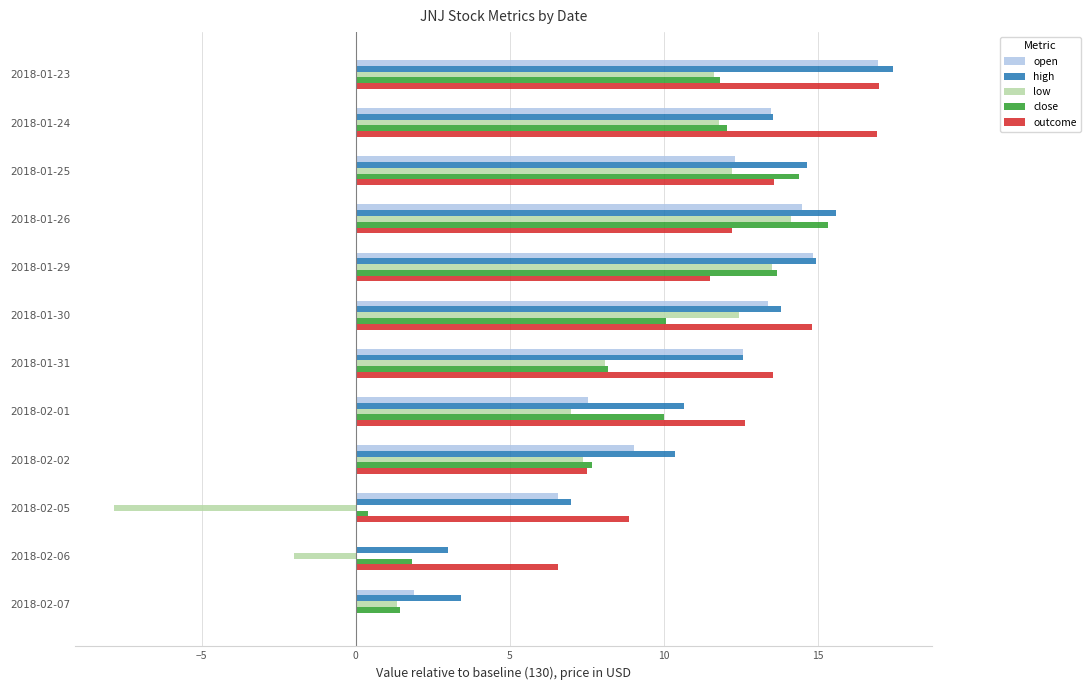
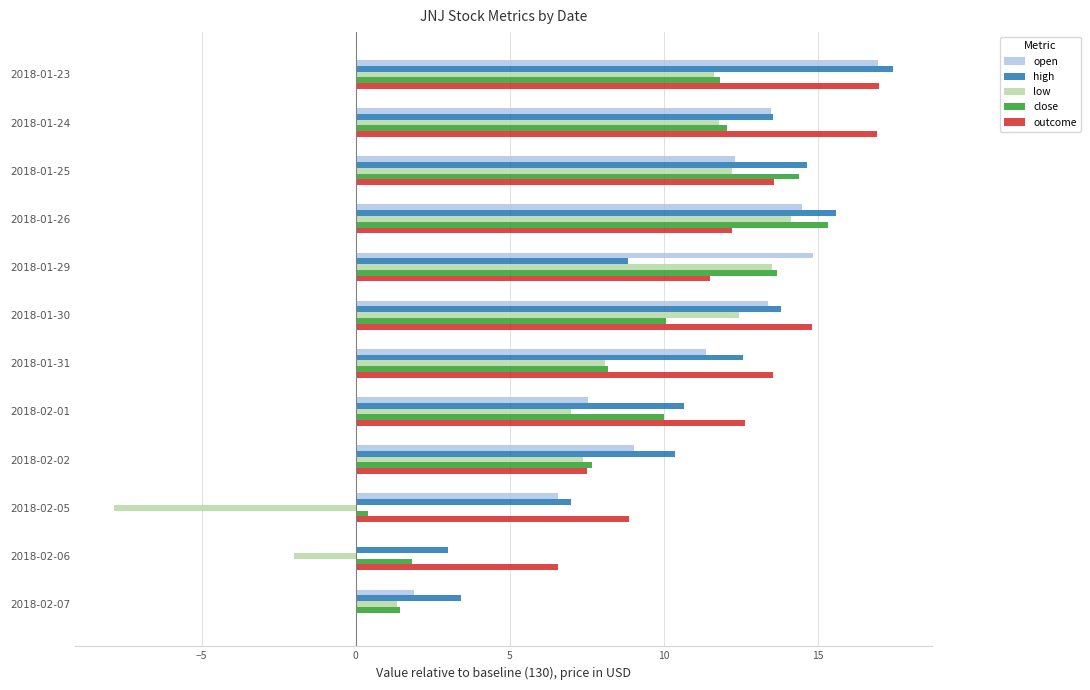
  {
    "open": {
      "2018-01-23": 17.0,
      "2018-01-24": 13.5,
      "2018-01-25": 12.3,
      "2018-01-26": 14.5,
      "2018-01-29": 14.8,
      "2018-01-30": 13.4,
-     "2018-01-31": 12.6,
+     "2018-01-31": 11.4,
      "2018-02-01": 7.5,
      "2018-02-02": 9.0,
      "2018-02-05": 6.6,
      "2018-02-07": 1.9
    },
    "high": {
      "2018-01-23": 17.4,
      "2018-01-24": 13.6,
      "2018-01-25": 14.7,
      "2018-01-26": 15.6,
-     "2018-01-29": 14.9,
+     "2018-01-29": 8.8,
      "2018-01-30": 13.8,
      "2018-01-31": 12.6,
      "2018-02-01": 10.7,
      "2018-02-02": 10.4,
      "2018-02-05": 7.0,
      "2018-02-06": 3.0,
      "2018-02-07": 3.4
    },
    "low": {
      "2018-01-23": 11.6,
      "2018-01-24": 11.8,
      "2018-01-25": 12.2,
      "2018-01-26": 14.1,
      "2018-01-29": 13.5,
      "2018-01-30": 12.4,
      "2018-01-31": 8.1,
      "2018-02-01": 7.0,
      "2018-02-02": 7.4,
      "2018-02-05": -7.8,
      "2018-02-06": -2.0,
      "2018-02-07": 1.3
    },
    "close": {
      "2018-01-23": 11.8,
      "2018-01-24": 12.1,
      "2018-01-25": 14.4,
      "2018-01-26": 15.3,
      "2018-01-29": 13.7,
      "2018-01-30": 10.1,
      "2018-01-31": 8.2,
      "2018-02-01": 10.0,
      "2018-02-02": 7.7,
      "2018-02-05": 0.4,
      "2018-02-06": 1.8,
      "2018-02-07": 1.4
    },
    "outcome": {
      "2018-01-23": 17.0,
      "2018-01-24": 16.9,
      "2018-01-25": 13.6,
      "2018-01-26": 12.2,
      "2018-01-29": 11.5,
      "2018-01-30": 14.8,
      "2018-01-31": 13.5,
      "2018-02-01": 12.6,
      "2018-02-02": 7.5,
      "2018-02-05": 8.9,
      "2018-02-06": 6.6
    }
  }
